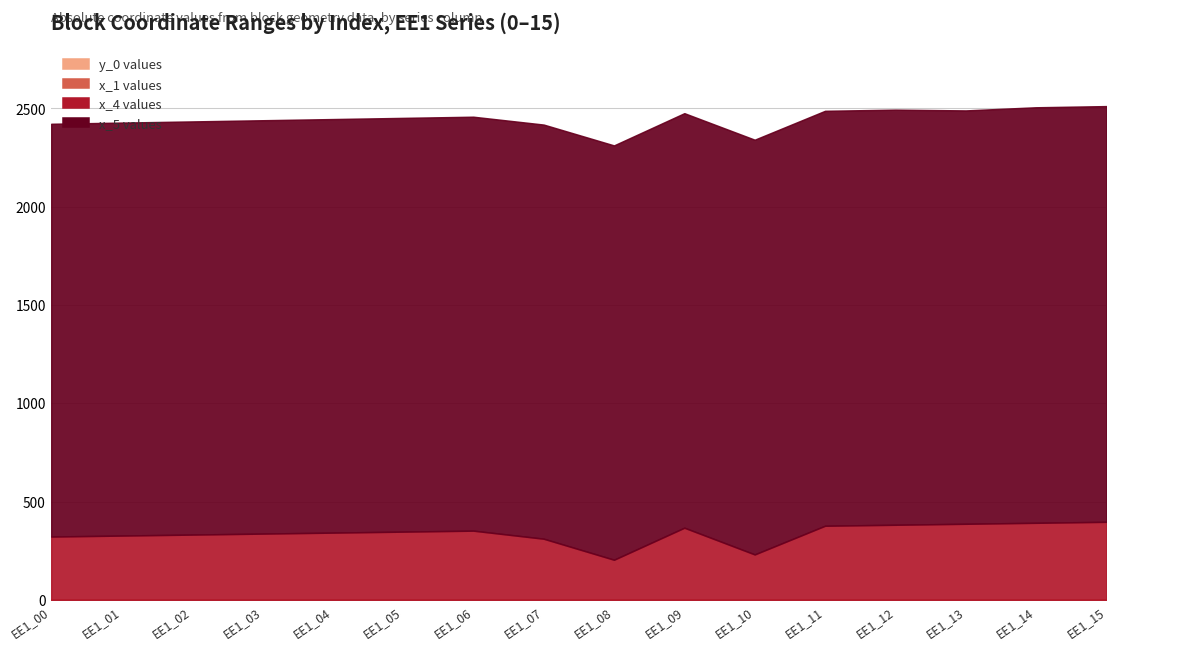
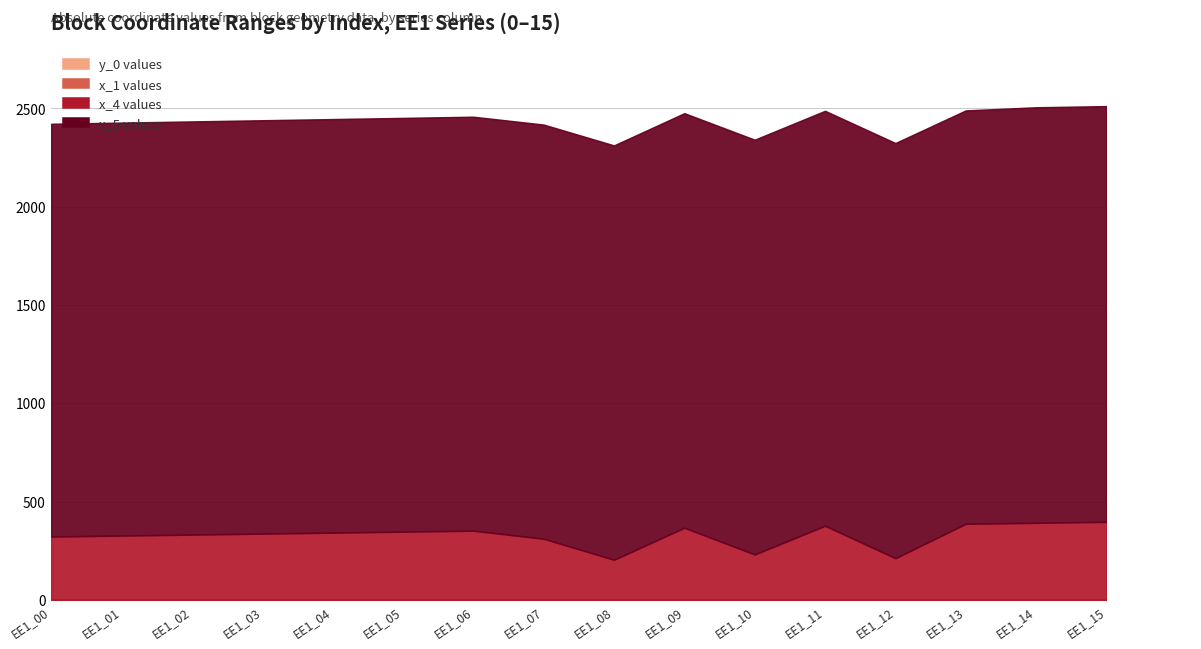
  {
    "x_1 values": {
      "EE1_00": 0,
      "EE1_01": 0,
      "EE1_02": 0,
      "EE1_03": 0,
      "EE1_04": 0,
      "EE1_05": 0,
      "EE1_06": 0,
      "EE1_07": 0,
      "EE1_08": 0,
      "EE1_09": 0,
      "EE1_10": 0,
      "EE1_11": 0,
      "EE1_12": 0,
      "EE1_13": 0,
      "EE1_14": 0,
      "EE1_15": 0
    },
    "x_4 values": {
      "EE1_00": 320,
      "EE1_01": 330,
      "EE1_02": 330,
      "EE1_03": 340,
      "EE1_04": 340,
      "EE1_05": 350,
      "EE1_06": 350,
      "EE1_07": 310,
      "EE1_08": 200,
      "EE1_09": 370,
      "EE1_10": 230,
      "EE1_11": 380,
-     "EE1_12": 380,
+     "EE1_12": 210,
      "EE1_13": 390,
      "EE1_14": 390,
      "EE1_15": 400
    },
    "x_5 values": {
      "EE1_00": 2100,
      "EE1_01": 2100,
      "EE1_02": 2100,
      "EE1_03": 2100,
      "EE1_04": 2100,
      "EE1_05": 2110,
      "EE1_06": 2110,
      "EE1_07": 2110,
      "EE1_08": 2110,
      "EE1_09": 2110,
      "EE1_10": 2110,
      "EE1_11": 2110,
      "EE1_12": 2110,
      "EE1_13": 2100,
      "EE1_14": 2110,
      "EE1_15": 2120
    }
  }
